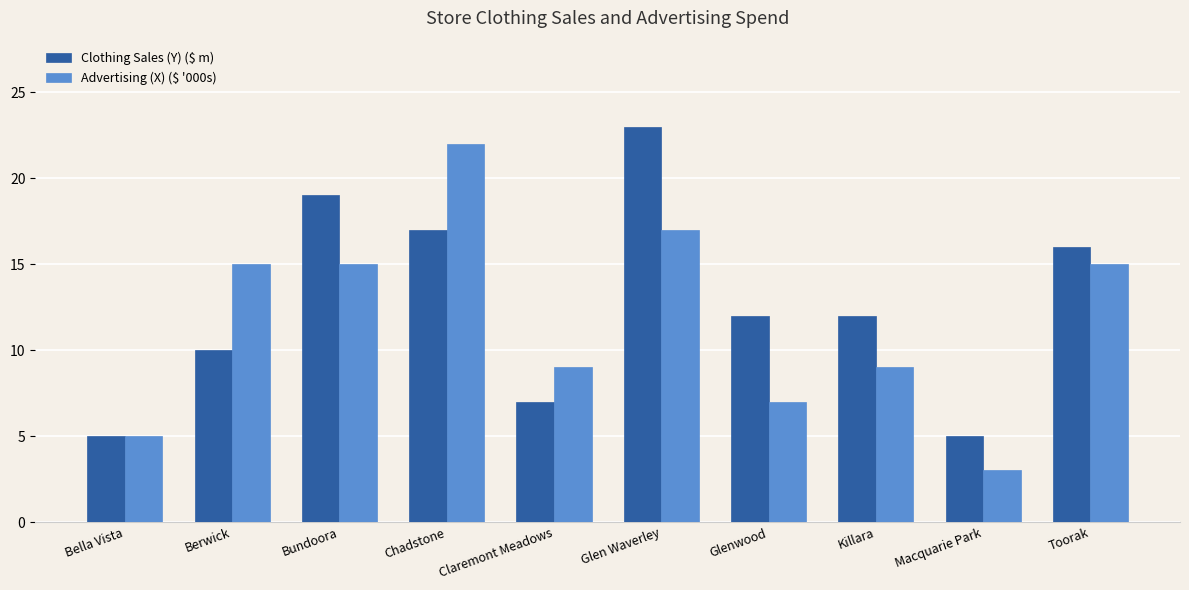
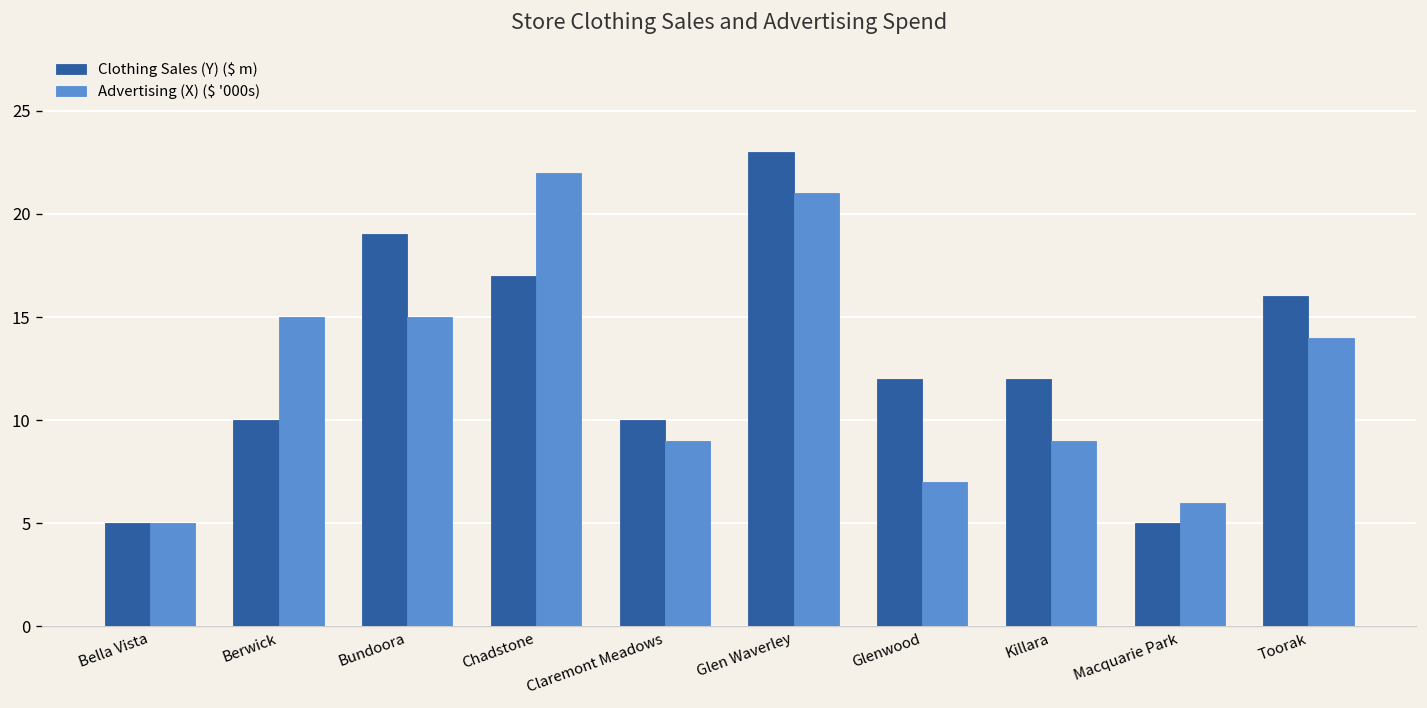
  {
    "Clothing Sales (Y) ($ m)": {
      "Bella Vista": 5,
      "Berwick": 10,
      "Bundoora": 19,
      "Chadstone": 17,
-     "Claremont Meadows": 7,
+     "Claremont Meadows": 10,
      "Glen Waverley": 23,
      "Glenwood": 12,
      "Killara": 12,
      "Macquarie Park": 5,
      "Toorak": 16
    },
    "Advertising (X) ($ '000s)": {
      "Bella Vista": 5,
      "Berwick": 15,
      "Bundoora": 15,
      "Chadstone": 22,
      "Claremont Meadows": 9,
-     "Glen Waverley": 17,
+     "Glen Waverley": 21,
      "Glenwood": 7,
      "Killara": 9,
-     "Macquarie Park": 3,
-     "Toorak": 15
+     "Macquarie Park": 6,
+     "Toorak": 14
    }
  }
